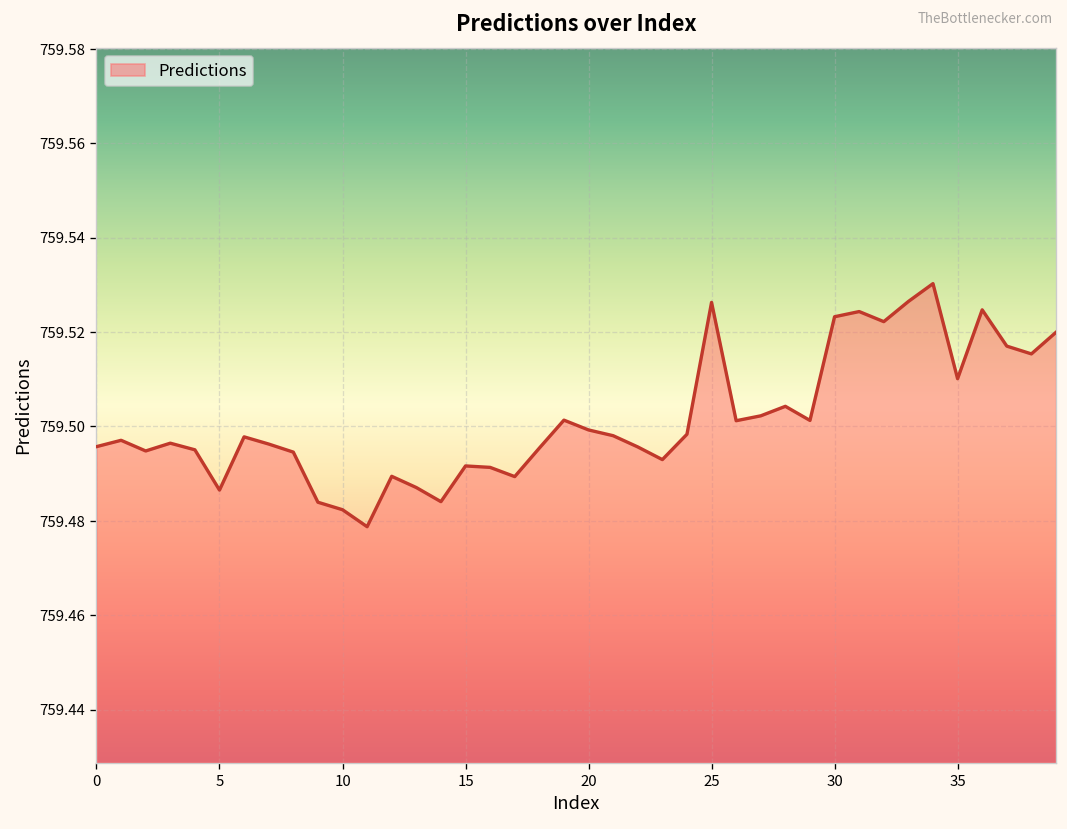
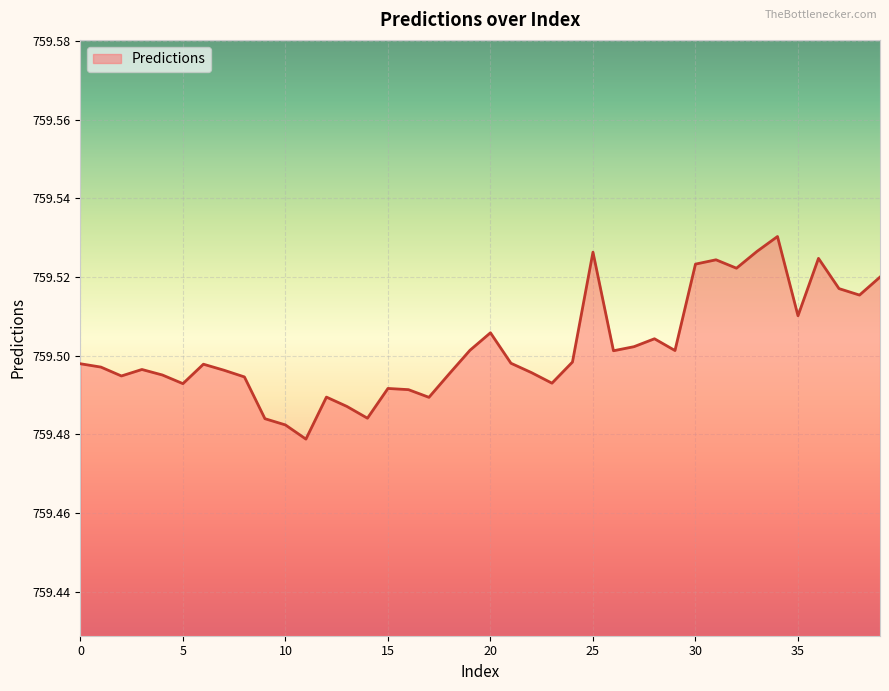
  {
-   "0": 759.496,
-   "5": 759.487,
+   "0": 759.498,
+   "5": 759.493,
    "10": 759.482,
    "15": 759.492,
-   "20": 759.499,
+   "20": 759.506,
    "25": 759.526,
    "30": 759.523,
    "35": 759.510
  }
